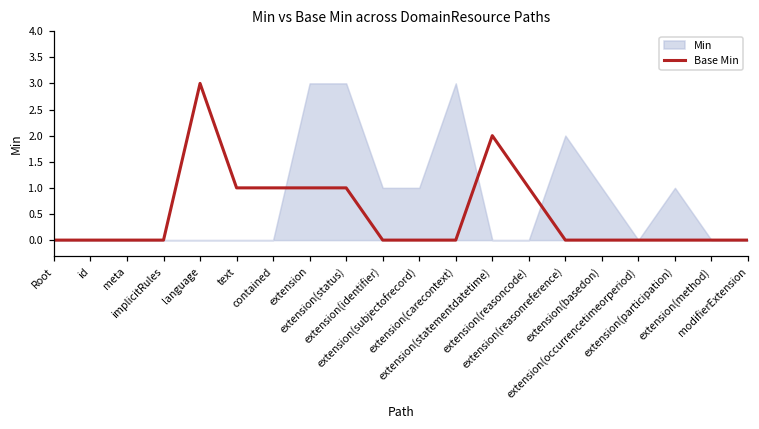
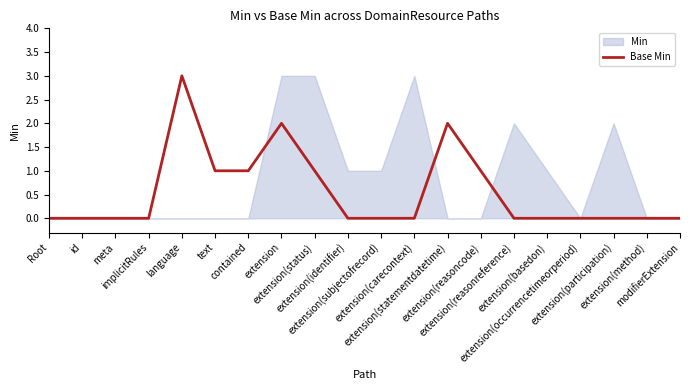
  {
    "Base Min": {
      "language": 3,
      "text": 1,
      "contained": 1,
-     "extension": 1,
+     "extension": 2,
      "extension(status)": 1,
      "extension(identifier)": 0,
      "extension(subjectofrecord)": 0,
      "extension(carecontext)": 0,
      "extension(statementdatetime)": 2,
      "extension(reasoncode)": 1,
      "extension(reasonreference)": 0,
      "extension(basedon)": 0,
      "extension(participation)": 0
    },
    "Min": {
      "language": 0,
      "text": 0,
      "contained": 0,
      "extension": 3,
      "extension(status)": 3,
      "extension(identifier)": 1,
      "extension(subjectofrecord)": 1,
      "extension(carecontext)": 3,
      "extension(statementdatetime)": 0,
      "extension(reasoncode)": 0,
      "extension(reasonreference)": 2,
      "extension(basedon)": 1,
-     "extension(participation)": 1
+     "extension(participation)": 2
    }
  }
